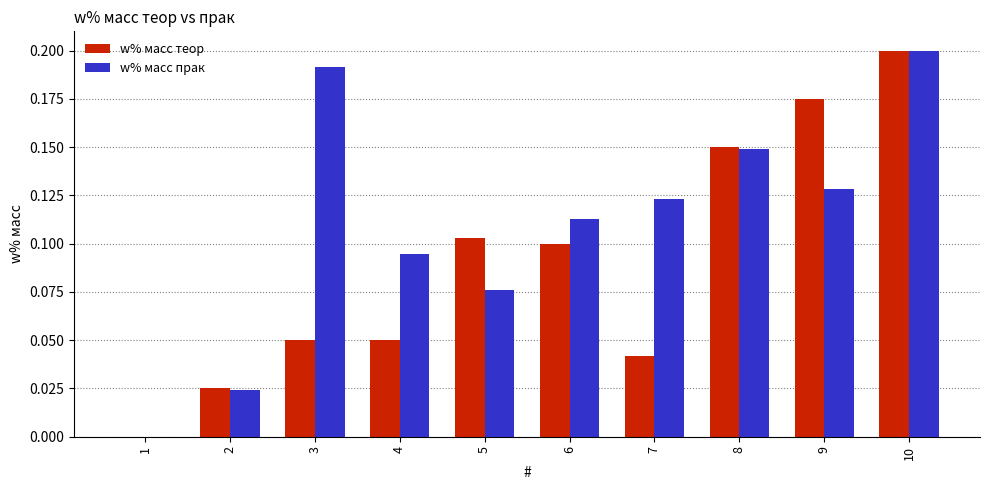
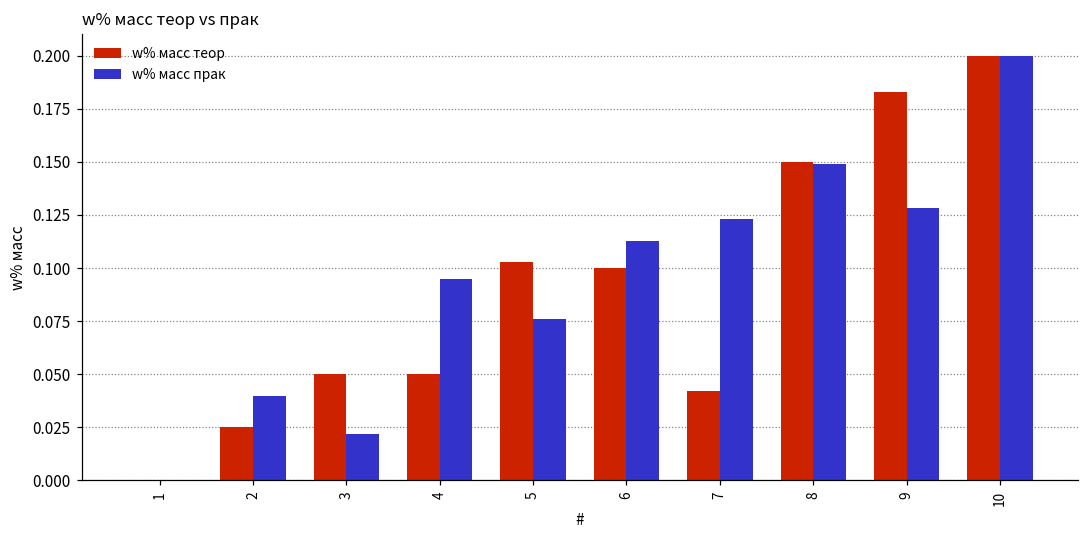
  {
    "w% масс теор": {
      "1": 0.000,
      "2": 0.025,
      "3": 0.050,
      "4": 0.050,
      "5": 0.103,
      "6": 0.100,
      "7": 0.042,
      "8": 0.150,
-     "9": 0.175,
+     "9": 0.183,
      "10": 0.200
    },
    "w% масс прак": {
      "1": 0.000,
-     "2": 0.024,
-     "3": 0.191,
+     "2": 0.040,
+     "3": 0.022,
      "4": 0.095,
      "5": 0.076,
      "6": 0.113,
      "7": 0.123,
      "8": 0.149,
      "9": 0.128,
      "10": 0.200
    }
  }
